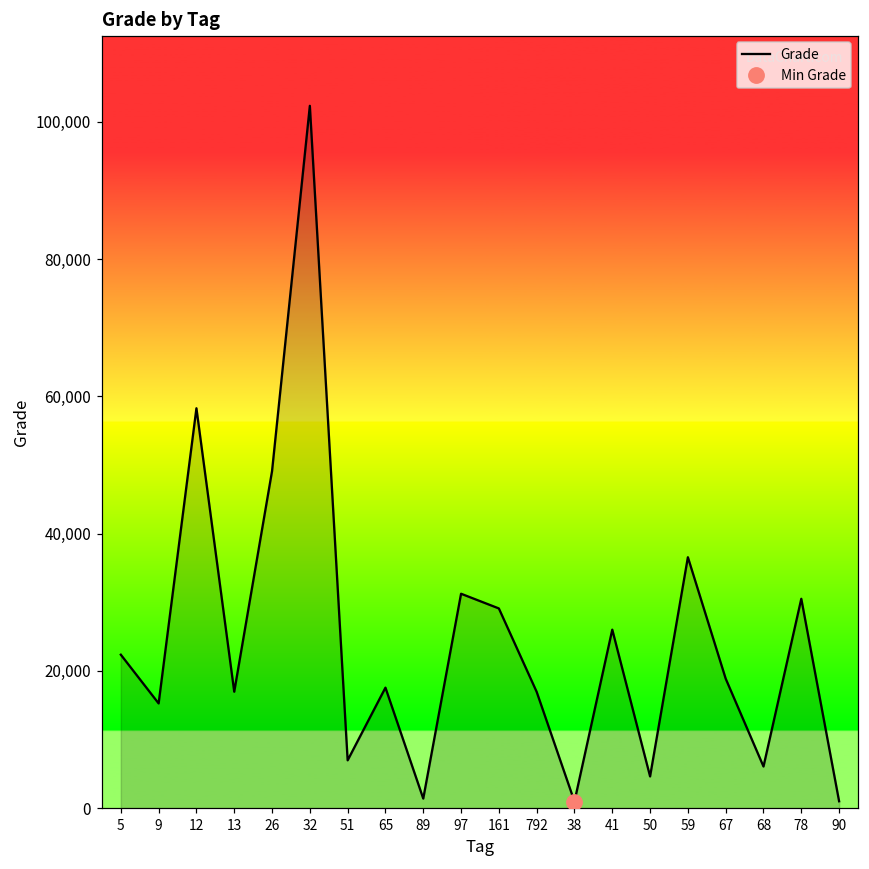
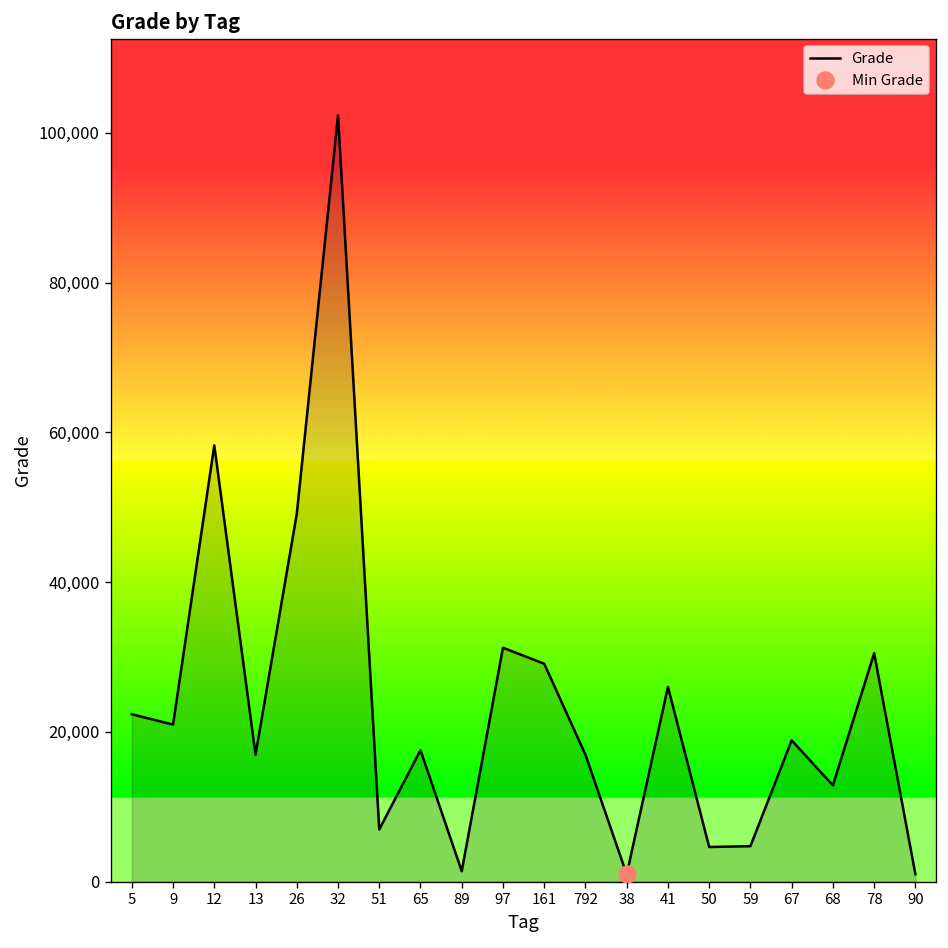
  {
    "Grade": {
      "5": "22,000",
-     "9": "15,000",
+     "9": "21,000",
      "12": "58,000",
      "13": "17,000",
      "26": "49,000",
      "32": "102,000",
      "51": "7,000",
      "65": "18,000",
      "89": "1,000",
      "97": "31,000",
      "161": "29,000",
      "792": "17,000",
      "41": "26,000",
      "50": "5,000",
-     "59": "37,000",
+     "59": "5,000",
      "67": "19,000",
-     "68": "6,000",
+     "68": "13,000",
      "78": "31,000",
      "90": "1,000"
    }
  }
